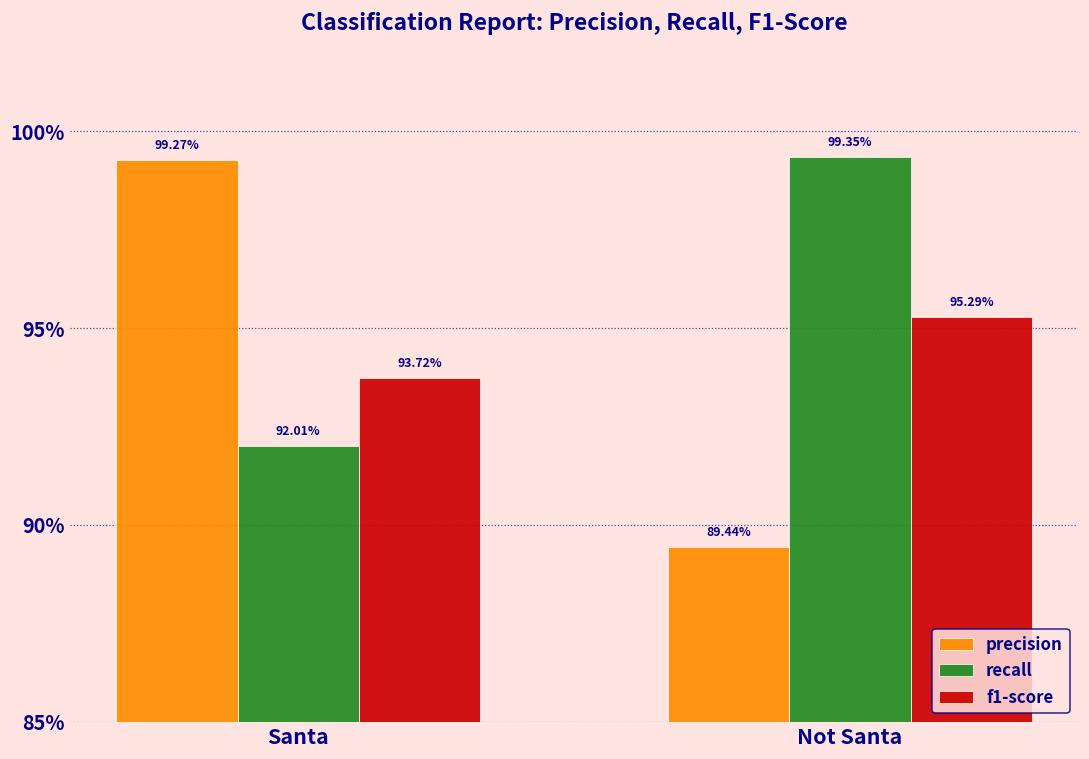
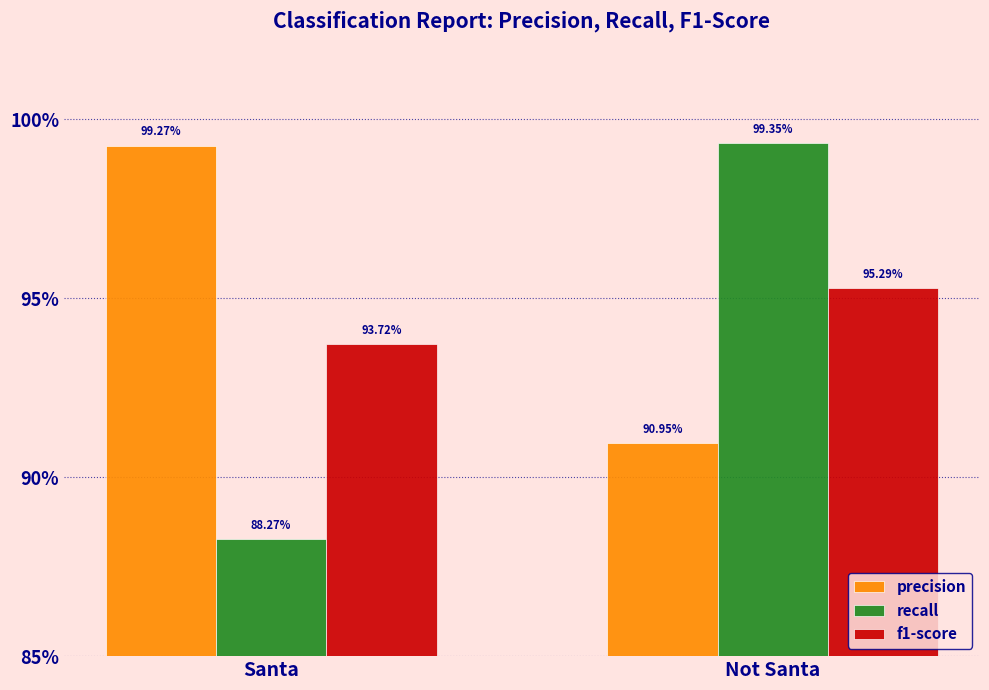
  {
    "precision": {
      "Santa": "99.27%",
-     "Not Santa": "89.44%"
+     "Not Santa": "90.95%"
    },
    "recall": {
-     "Santa": "92.01%",
+     "Santa": "88.27%",
      "Not Santa": "99.35%"
    },
    "f1-score": {
      "Santa": "93.72%",
      "Not Santa": "95.29%"
    }
  }
